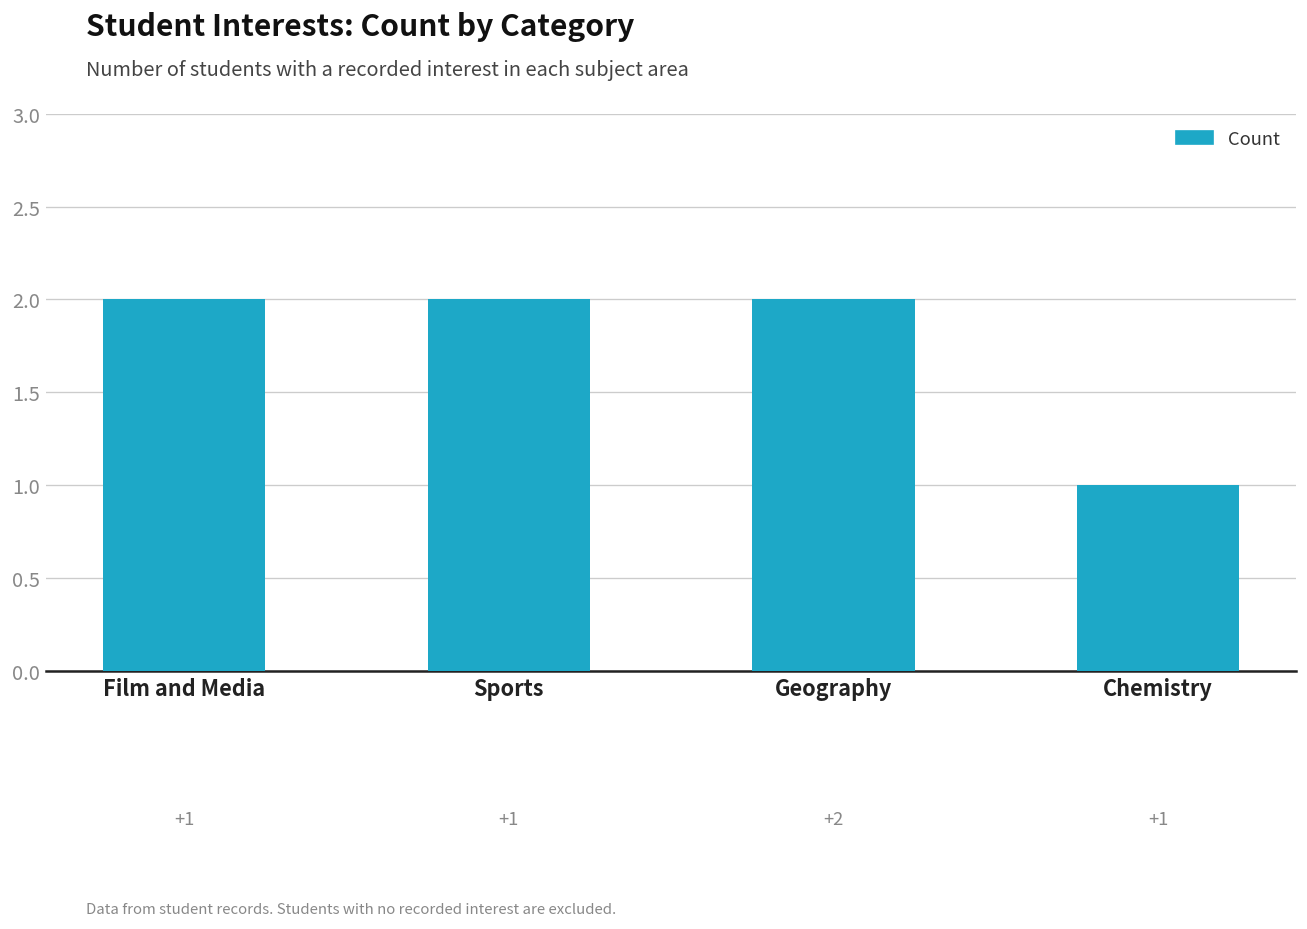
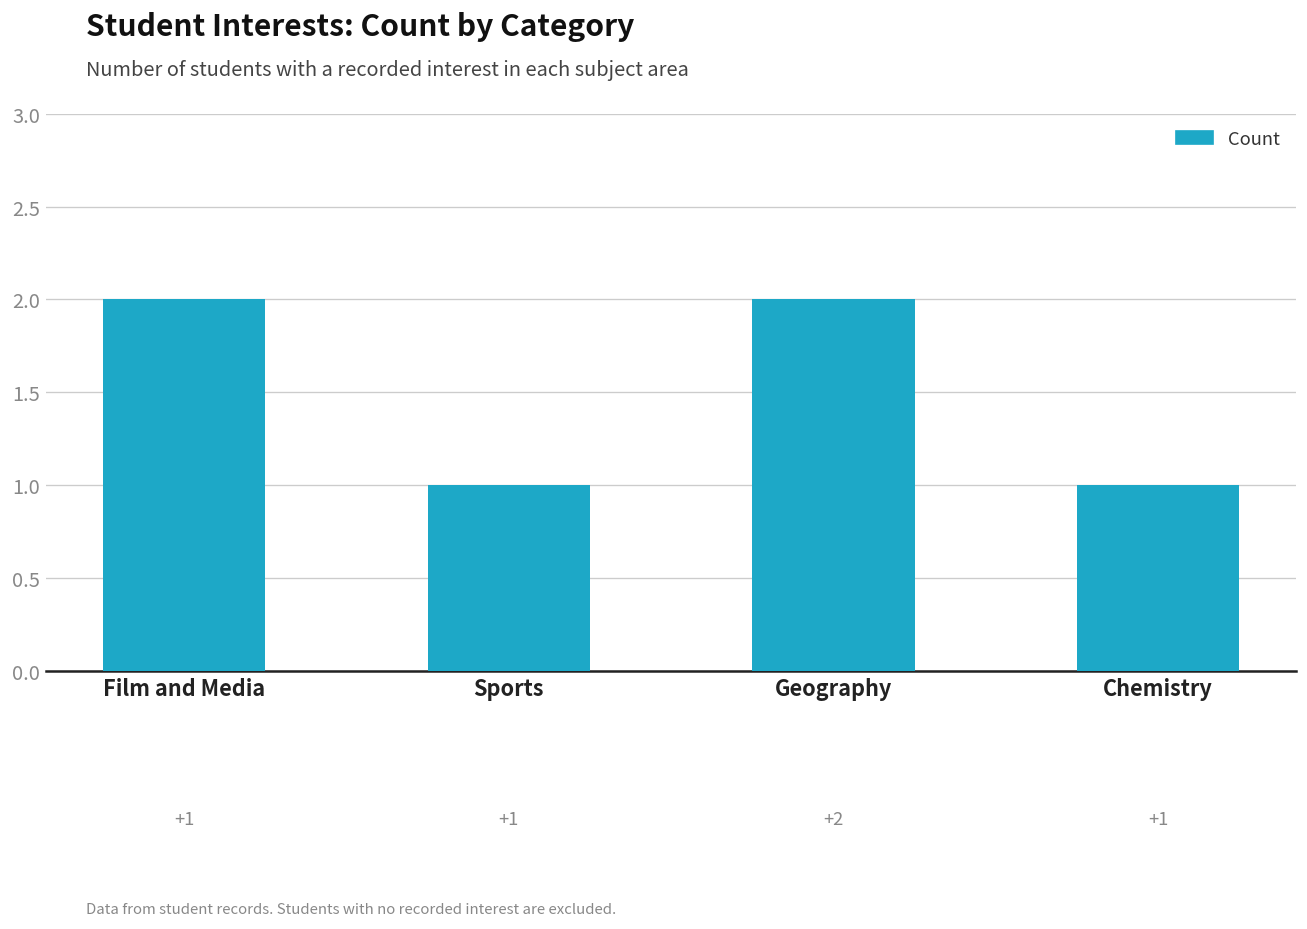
  {
    "Film and Media": 2,
-   "Sports": 2,
+   "Sports": 1,
    "Geography": 2,
    "Chemistry": 1
  }
